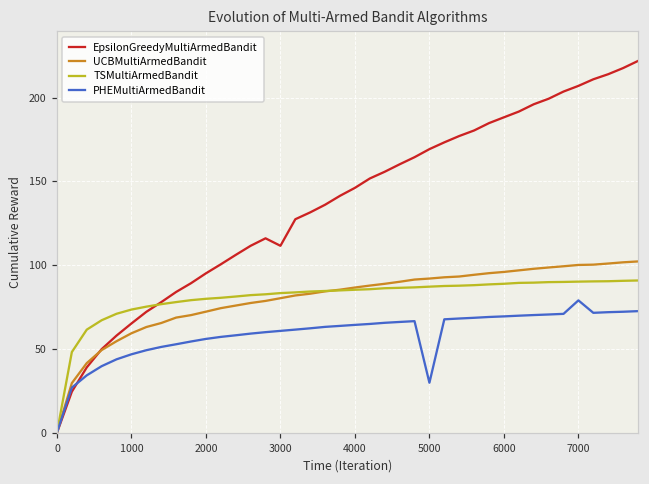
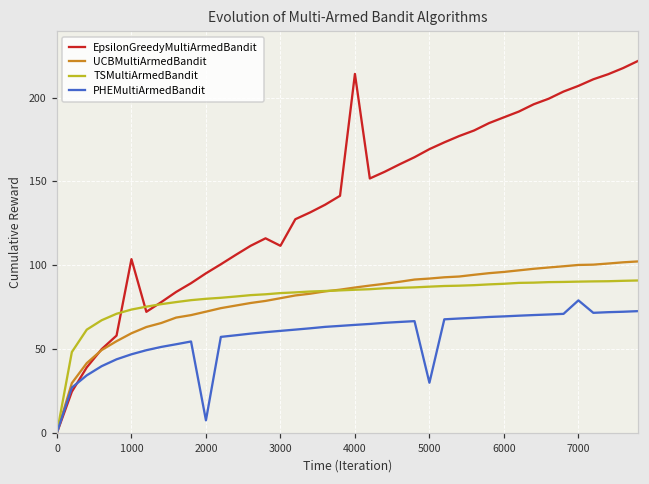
  {
    "EpsilonGreedyMultiArmedBandit": {
-     "1000": 65,
+     "1000": 104,
      "2000": 95,
      "3000": 112,
-     "4000": 146,
+     "4000": 214,
      "5000": 169,
      "6000": 188,
      "7000": 207
    },
    "PHEMultiArmedBandit": {
      "1000": 47,
-     "2000": 56,
+     "2000": 8,
      "3000": 61,
      "4000": 65,
      "5000": 30,
      "6000": 70,
      "7000": 79
    }
  }
